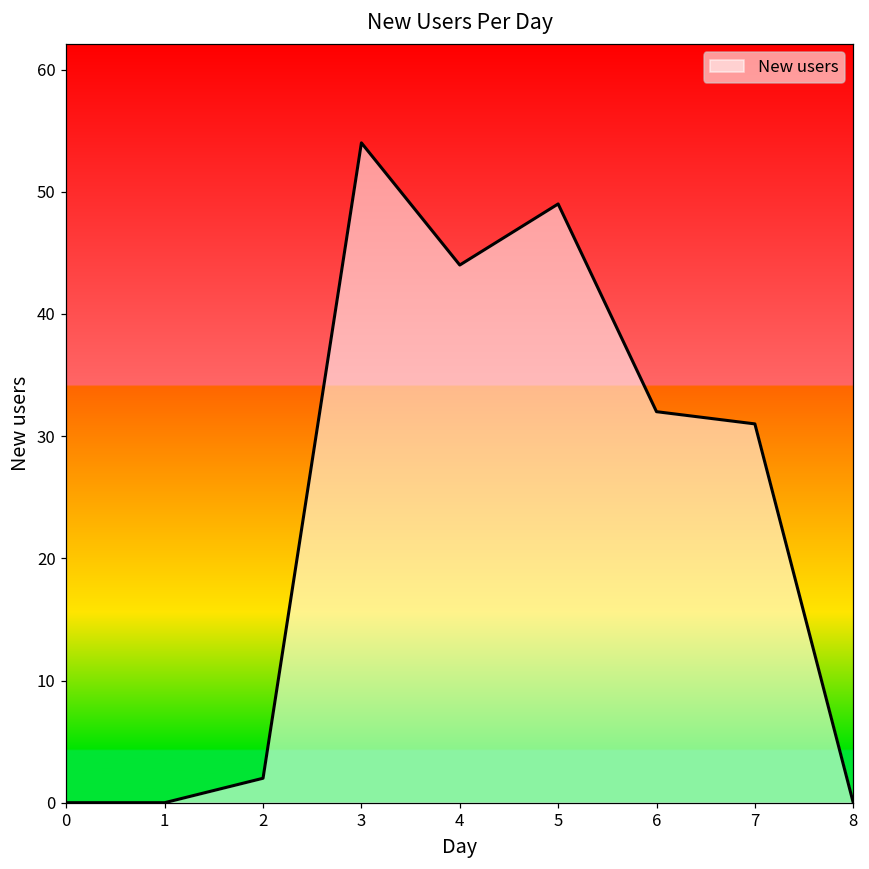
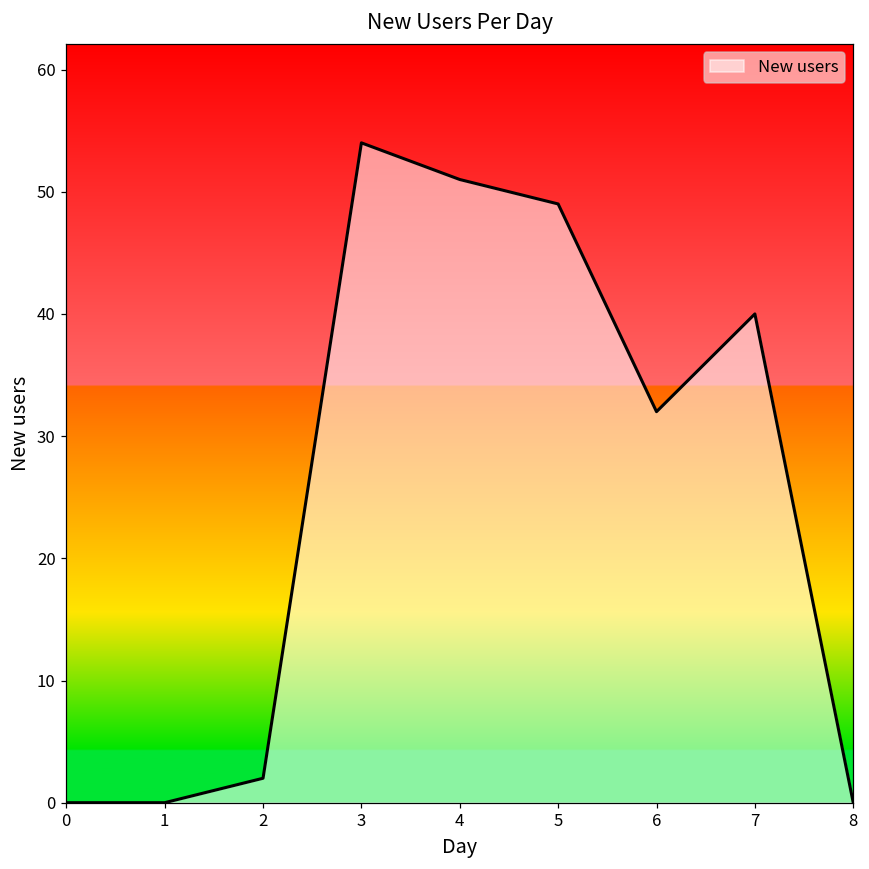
  {
    "0": 0,
    "1": 0,
    "2": 2,
    "3": 54,
-   "4": 44,
+   "4": 51,
    "5": 49,
    "6": 32,
-   "7": 31,
+   "7": 40,
    "8": 0
  }
